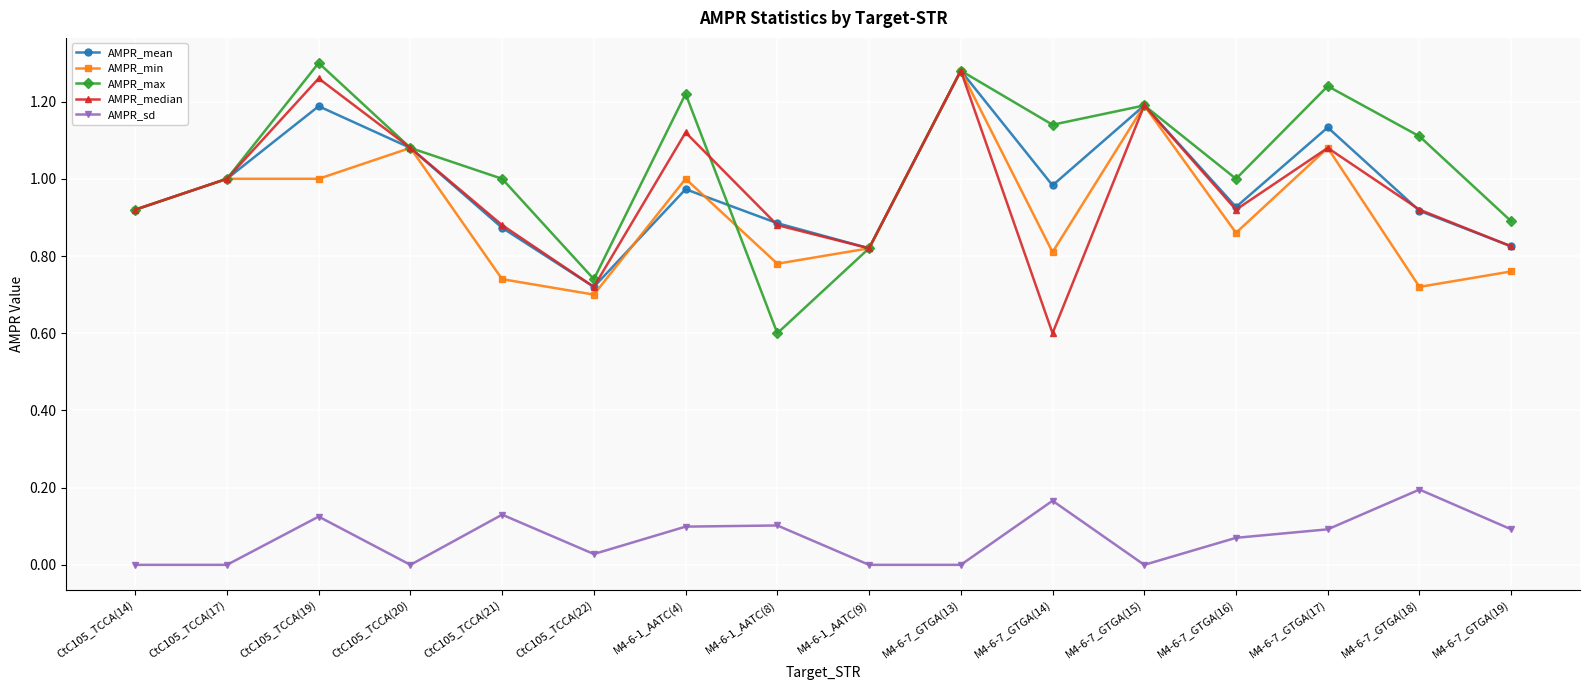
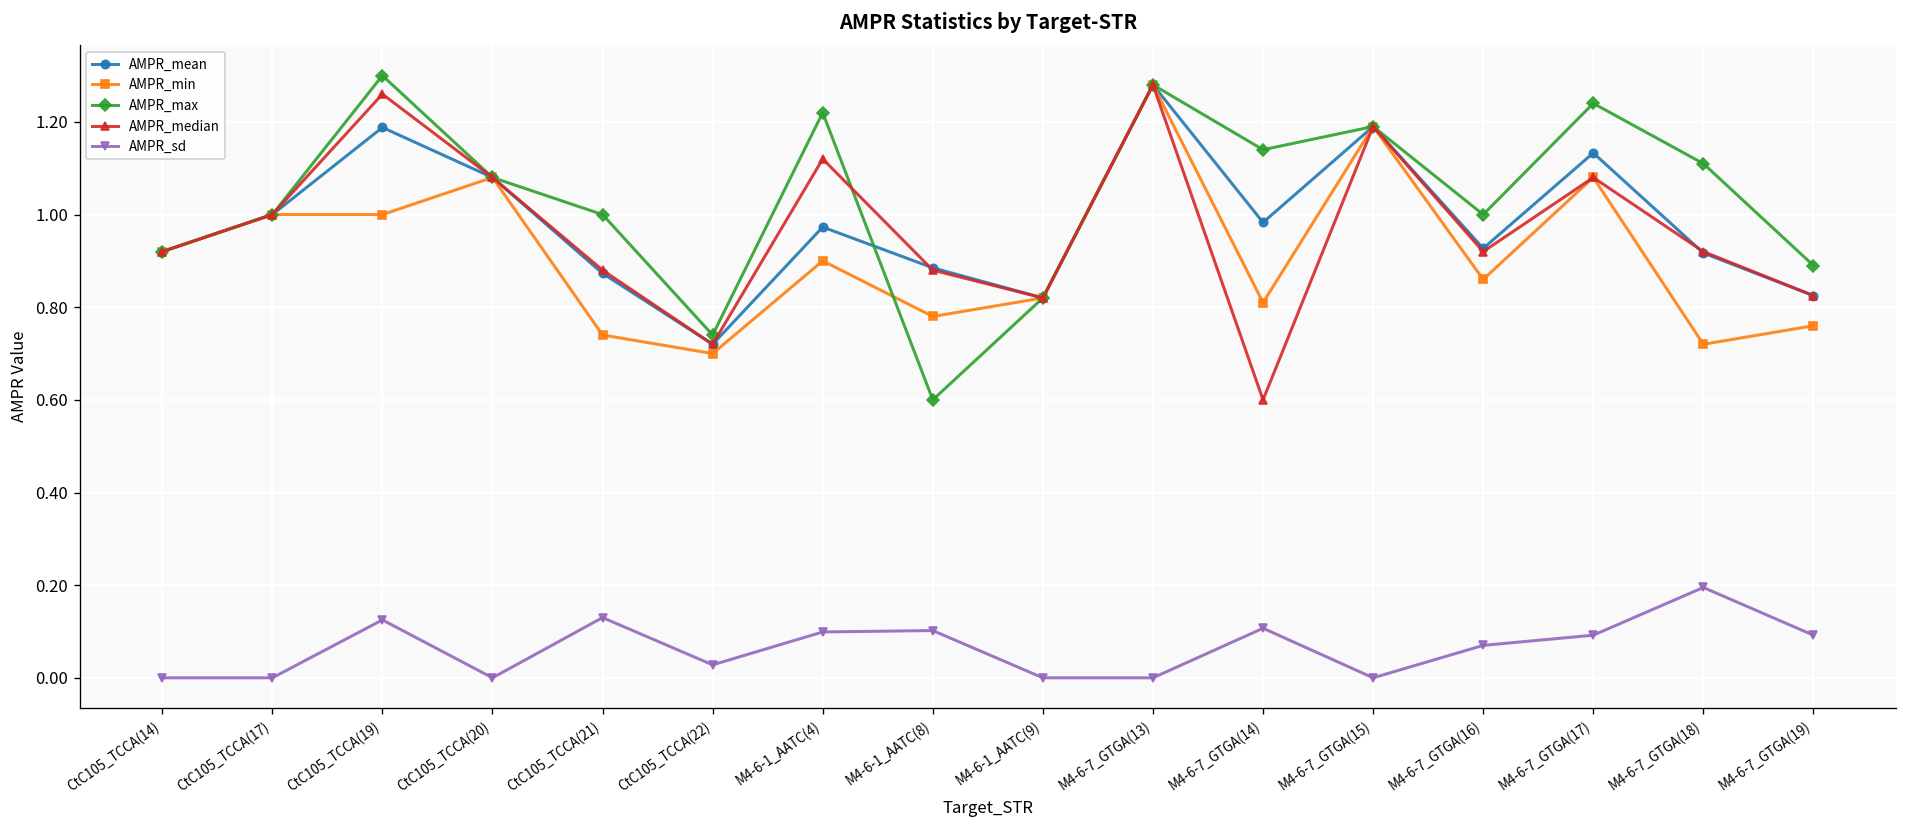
  {
    "AMPR_mean": {
      "CtC105_TCCA(19)": 1.19,
      "CtC105_TCCA(21)": 0.87,
      "M4-6-1_AATC(4)": 0.97,
      "M4-6-7_GTGA(14)": 0.98,
      "M4-6-7_GTGA(16)": 0.93,
      "M4-6-7_GTGA(17)": 1.13
    },
    "AMPR_min": {
      "CtC105_TCCA(19)": 1.0,
      "CtC105_TCCA(21)": 0.74,
      "CtC105_TCCA(22)": 0.7,
-     "M4-6-1_AATC(4)": 1.0,
+     "M4-6-1_AATC(4)": 0.9,
      "M4-6-1_AATC(8)": 0.78,
      "M4-6-7_GTGA(14)": 0.81,
      "M4-6-7_GTGA(16)": 0.86,
      "M4-6-7_GTGA(18)": 0.72,
      "M4-6-7_GTGA(19)": 0.76
    },
    "AMPR_max": {
      "CtC105_TCCA(19)": 1.30,
      "CtC105_TCCA(21)": 1.00,
      "CtC105_TCCA(22)": 0.74,
      "M4-6-1_AATC(4)": 1.22,
      "M4-6-1_AATC(8)": 0.60,
      "M4-6-7_GTGA(14)": 1.14,
      "M4-6-7_GTGA(16)": 1.00,
      "M4-6-7_GTGA(17)": 1.24,
      "M4-6-7_GTGA(18)": 1.11,
      "M4-6-7_GTGA(19)": 0.89
    },
    "AMPR_median": {
      "CtC105_TCCA(19)": 1.26,
      "CtC105_TCCA(21)": 0.88,
      "M4-6-1_AATC(4)": 1.12,
      "M4-6-7_GTGA(14)": 0.60,
      "M4-6-7_GTGA(16)": 0.92
    },
    "AMPR_sd": {
      "CtC105_TCCA(14)": 0.00,
      "CtC105_TCCA(17)": 0.00,
      "CtC105_TCCA(19)": 0.13,
      "CtC105_TCCA(20)": 0.00,
      "CtC105_TCCA(21)": 0.13,
      "CtC105_TCCA(22)": 0.03,
      "M4-6-1_AATC(4)": 0.10,
      "M4-6-1_AATC(8)": 0.10,
      "M4-6-1_AATC(9)": 0.00,
      "M4-6-7_GTGA(13)": 0.00,
-     "M4-6-7_GTGA(14)": 0.17,
+     "M4-6-7_GTGA(14)": 0.11,
      "M4-6-7_GTGA(15)": 0.00,
      "M4-6-7_GTGA(16)": 0.07,
      "M4-6-7_GTGA(17)": 0.09,
      "M4-6-7_GTGA(18)": 0.20,
      "M4-6-7_GTGA(19)": 0.09
    }
  }
